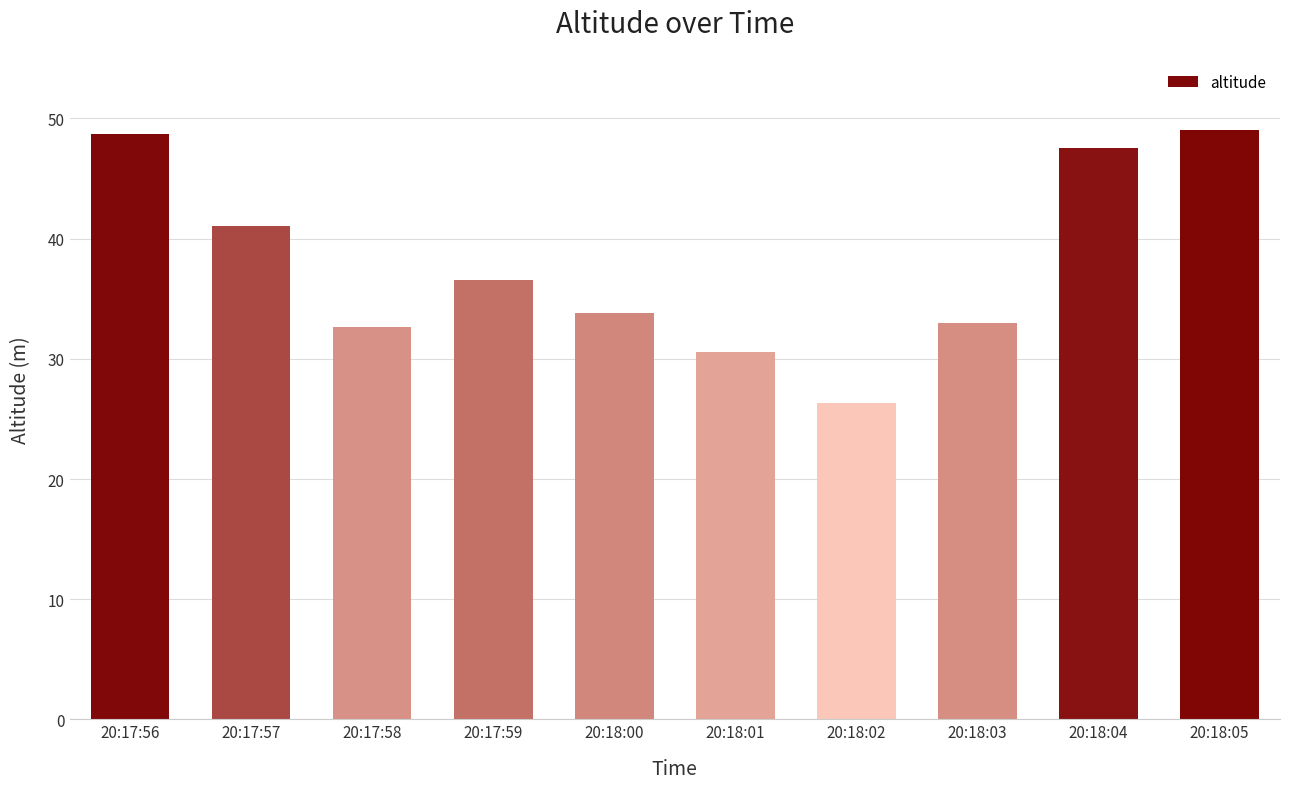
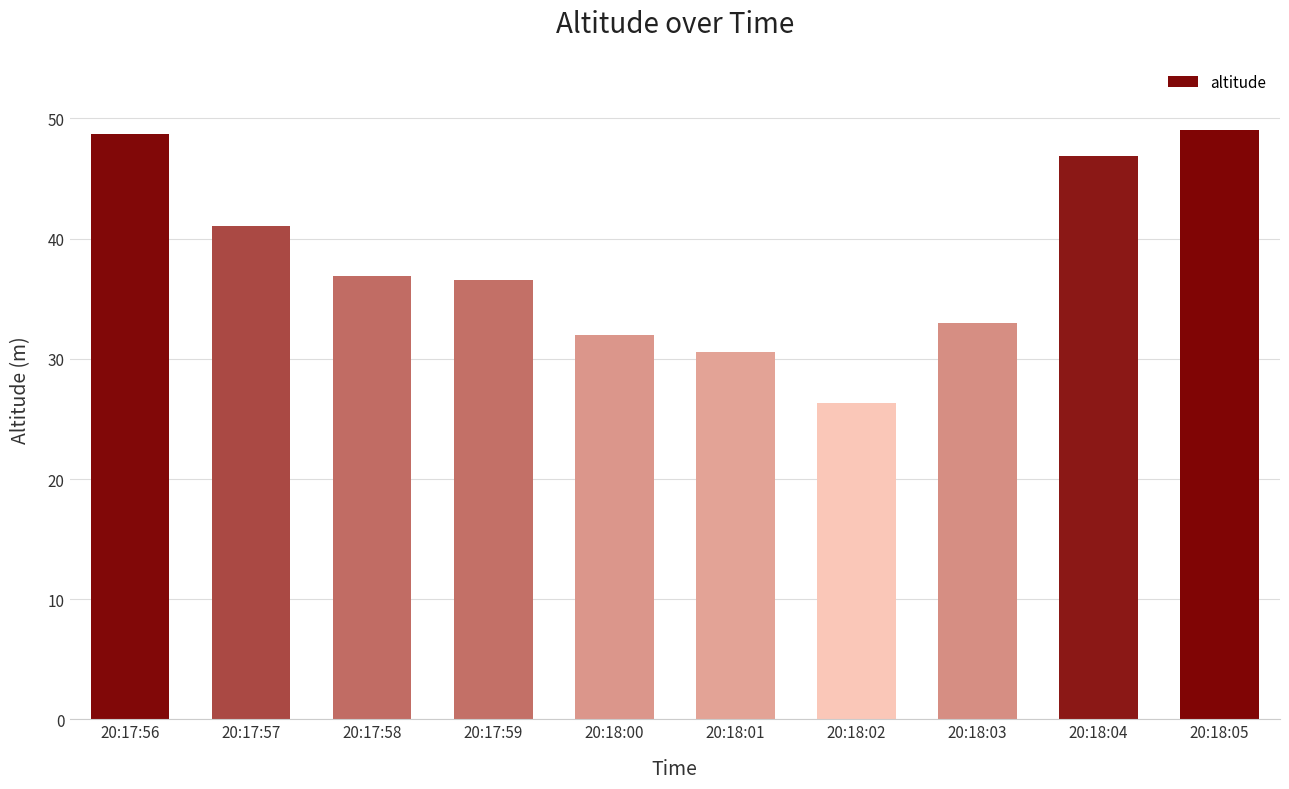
  {
    "20:17:56": 48.7,
    "20:17:57": 41.0,
-   "20:17:58": 32.7,
+   "20:17:58": 36.9,
    "20:17:59": 36.5,
-   "20:18:00": 33.8,
+   "20:18:00": 32.0,
    "20:18:01": 30.6,
    "20:18:02": 26.3,
    "20:18:03": 33.0,
-   "20:18:04": 47.5,
+   "20:18:04": 46.8,
    "20:18:05": 49.0
  }
